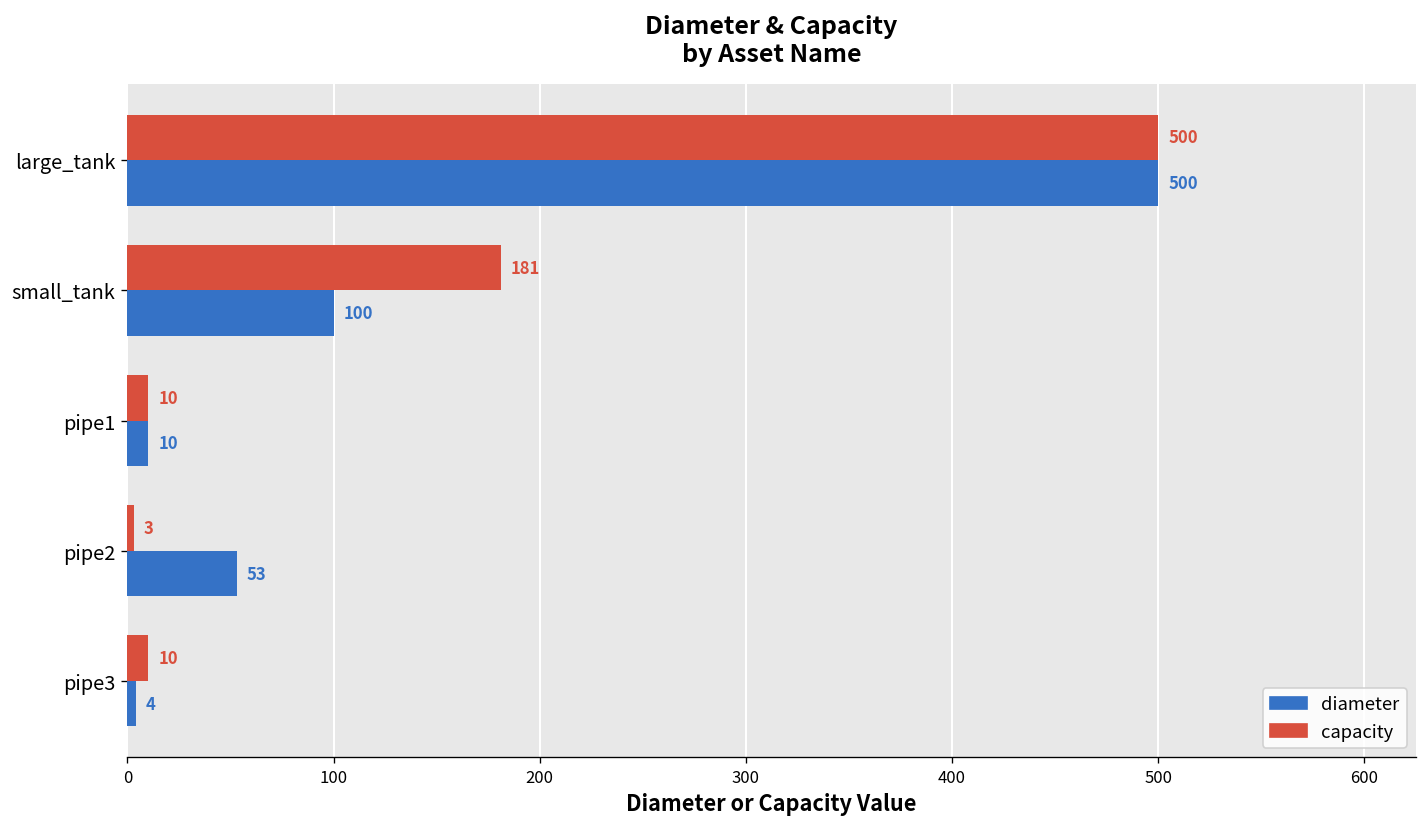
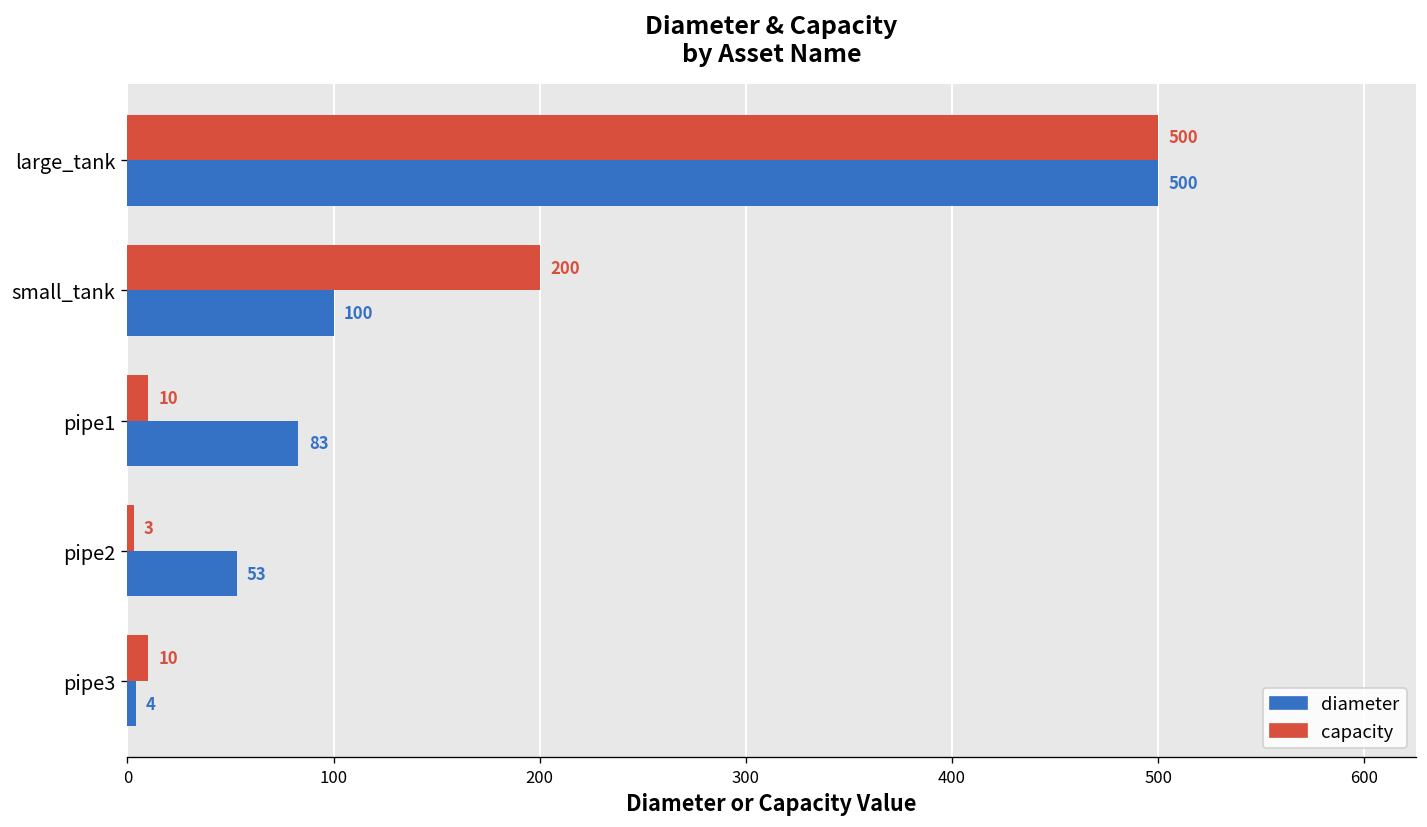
  {
    "diameter": {
      "large_tank": 500,
      "small_tank": 100,
-     "pipe1": 10,
+     "pipe1": 83,
      "pipe2": 53,
      "pipe3": 4
    },
    "capacity": {
      "large_tank": 500,
-     "small_tank": 181,
+     "small_tank": 200,
      "pipe1": 10,
      "pipe2": 3,
      "pipe3": 10
    }
  }
